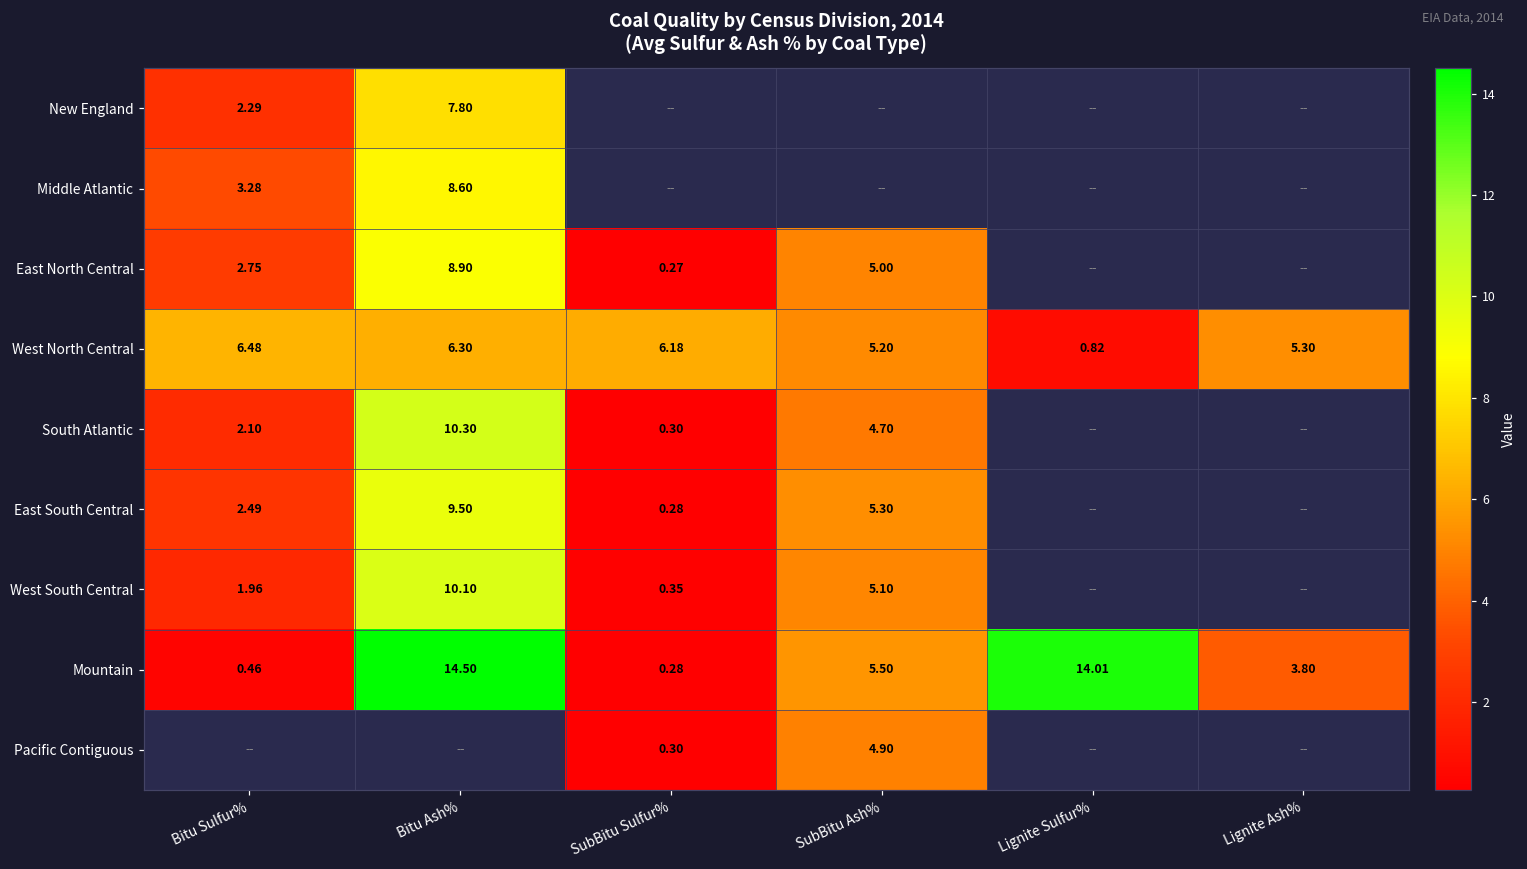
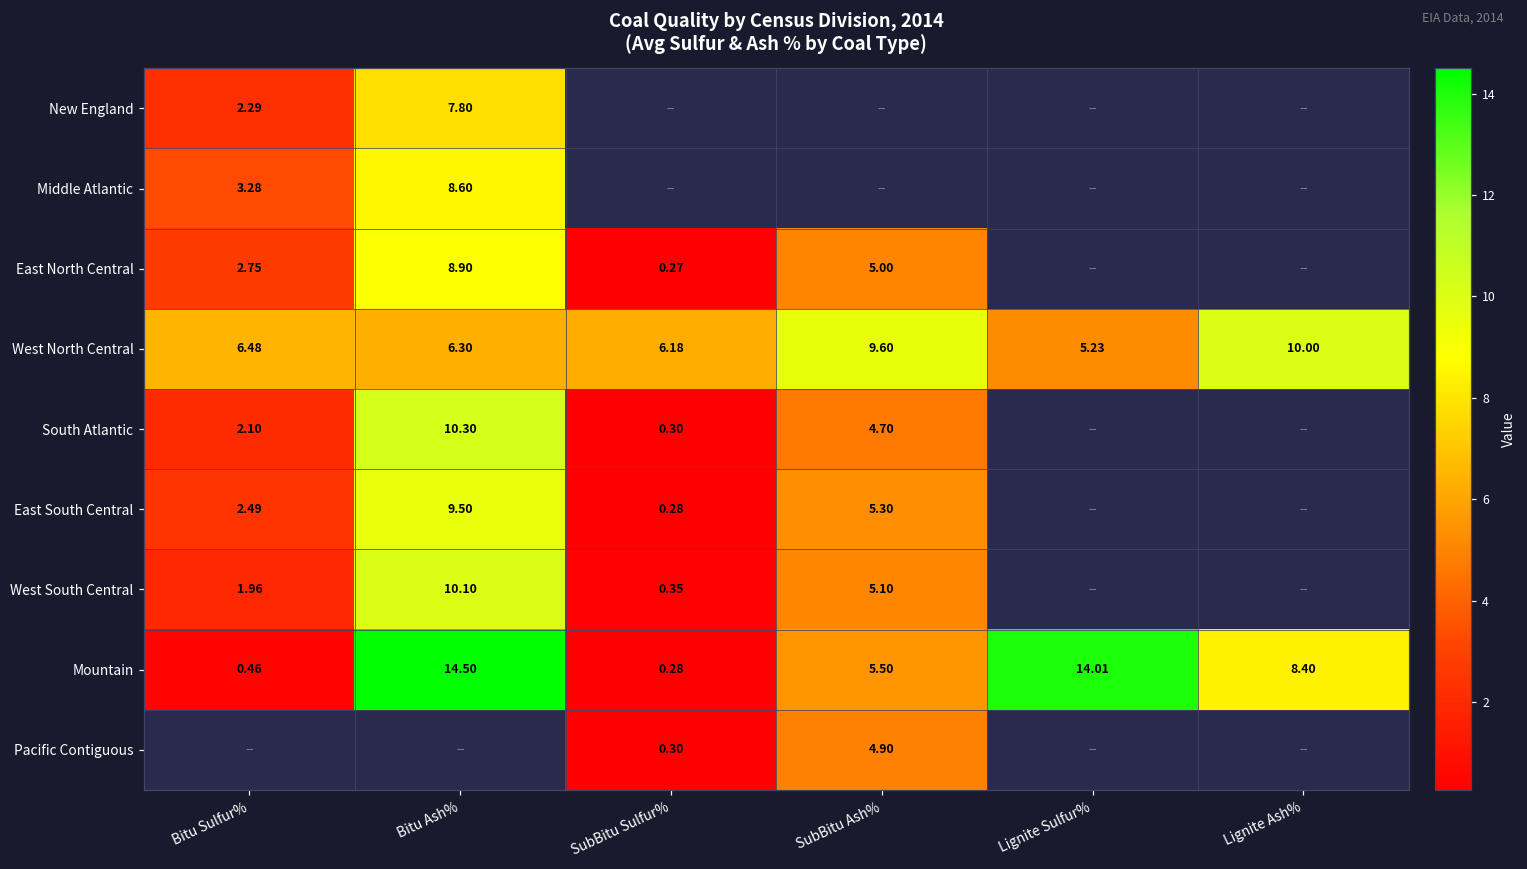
  {
    "New England": {
      "Bitu Sulfur%": 2.29,
      "Bitu Ash%": 7.80
    },
    "Middle Atlantic": {
      "Bitu Sulfur%": 3.28,
      "Bitu Ash%": 8.60
    },
    "East North Central": {
      "Bitu Sulfur%": 2.75,
      "Bitu Ash%": 8.90,
      "SubBitu Sulfur%": 0.27,
      "SubBitu Ash%": 5.00
    },
    "West North Central": {
      "Bitu Sulfur%": 6.48,
      "Bitu Ash%": 6.30,
      "SubBitu Sulfur%": 6.18,
-     "SubBitu Ash%": 5.20,
-     "Lignite Sulfur%": 0.82,
-     "Lignite Ash%": 5.30
+     "SubBitu Ash%": 9.60,
+     "Lignite Sulfur%": 5.23,
+     "Lignite Ash%": 10.00
    },
    "South Atlantic": {
      "Bitu Sulfur%": 2.10,
      "Bitu Ash%": 10.30,
      "SubBitu Sulfur%": 0.30,
      "SubBitu Ash%": 4.70
    },
    "East South Central": {
      "Bitu Sulfur%": 2.49,
      "Bitu Ash%": 9.50,
      "SubBitu Sulfur%": 0.28,
      "SubBitu Ash%": 5.30
    },
    "West South Central": {
      "Bitu Sulfur%": 1.96,
      "Bitu Ash%": 10.10,
      "SubBitu Sulfur%": 0.35,
      "SubBitu Ash%": 5.10
    },
    "Mountain": {
      "Bitu Sulfur%": 0.46,
      "Bitu Ash%": 14.50,
      "SubBitu Sulfur%": 0.28,
      "SubBitu Ash%": 5.50,
      "Lignite Sulfur%": 14.01,
-     "Lignite Ash%": 3.80
+     "Lignite Ash%": 8.40
    },
    "Pacific Contiguous": {
      "SubBitu Sulfur%": 0.30,
      "SubBitu Ash%": 4.90
    }
  }
